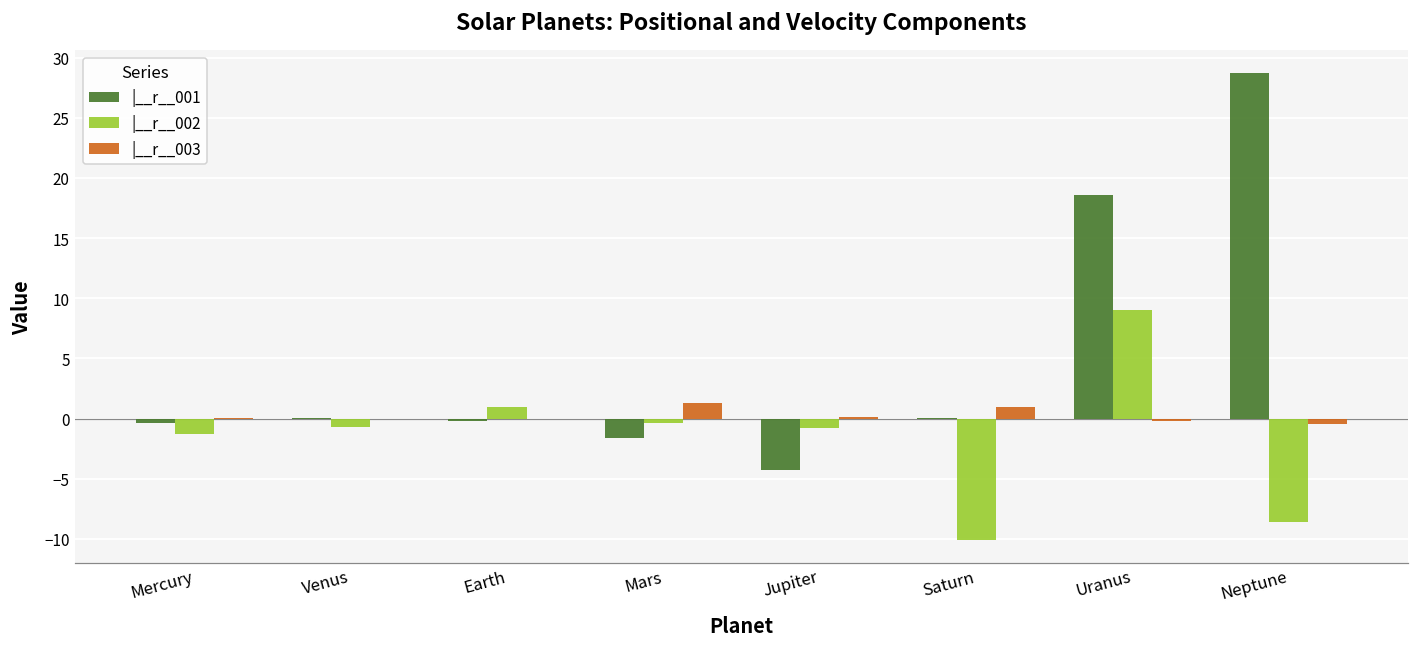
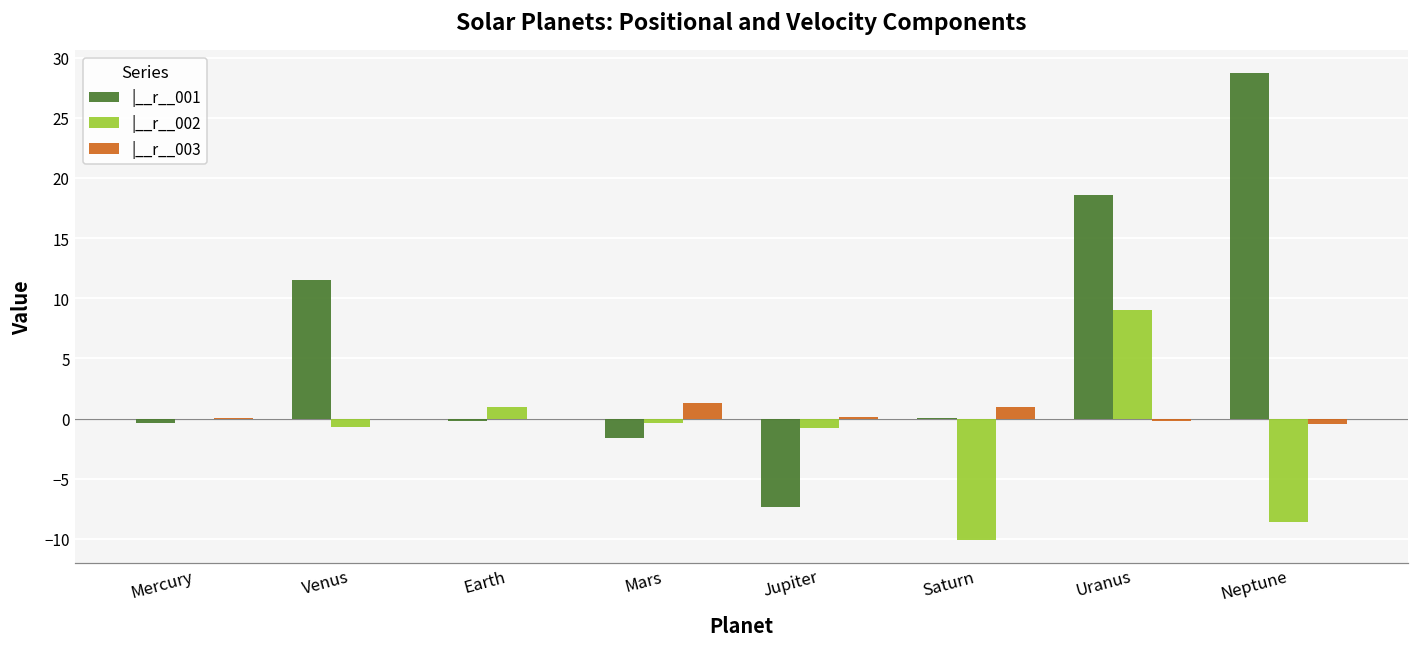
  {
    "|__r__001": {
      "Mercury": -0.4,
-     "Venus": 0.1,
+     "Venus": 11.5,
      "Mars": -1.6,
-     "Jupiter": -4.3,
+     "Jupiter": -7.4,
      "Uranus": 18.6,
      "Neptune": 28.7
    },
    "|__r__002": {
-     "Mercury": -1.3,
+     "Mercury": 0.0,
      "Venus": -0.7,
      "Earth": 1.0,
      "Mars": -0.4,
      "Jupiter": -0.8,
      "Saturn": -10.1,
      "Uranus": 9.1,
      "Neptune": -8.6
    },
    "|__r__003": {
      "Mars": 1.3,
      "Saturn": 0.9,
      "Neptune": -0.5
    }
  }
